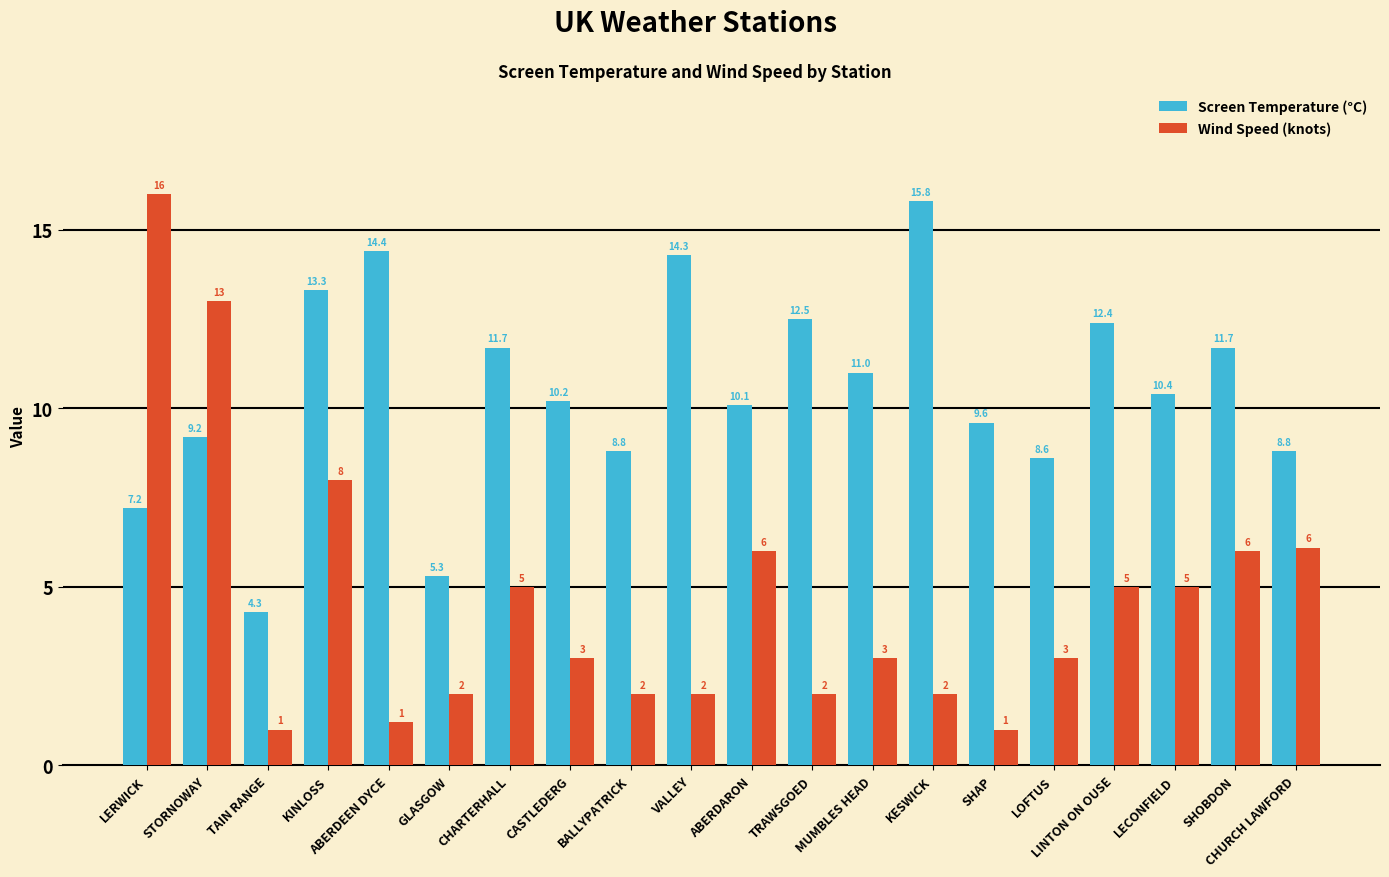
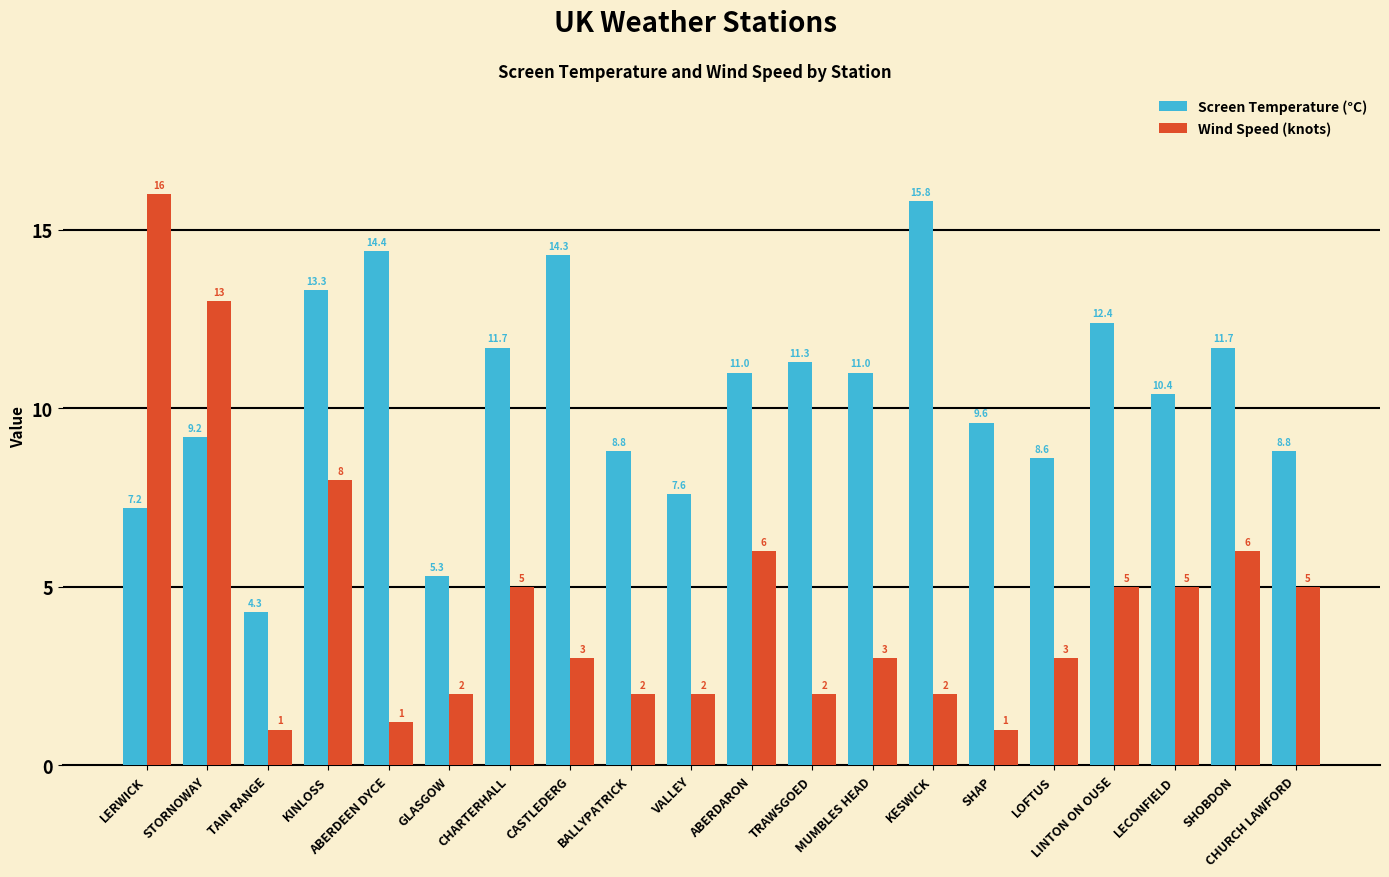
  {
    "Screen Temperature (°C)": {
      "LERWICK": 7.2,
      "STORNOWAY": 9.2,
      "TAIN RANGE": 4.3,
      "KINLOSS": 13.3,
      "ABERDEEN DYCE": 14.4,
      "GLASGOW": 5.3,
      "CHARTERHALL": 11.7,
-     "CASTLEDERG": 10.2,
+     "CASTLEDERG": 14.3,
      "BALLYPATRICK": 8.8,
-     "VALLEY": 14.3,
-     "ABERDARON": 10.1,
-     "TRAWSGOED": 12.5,
+     "VALLEY": 7.6,
+     "ABERDARON": 11.0,
+     "TRAWSGOED": 11.3,
      "MUMBLES HEAD": 11.0,
      "KESWICK": 15.8,
      "SHAP": 9.6,
      "LOFTUS": 8.6,
      "LINTON ON OUSE": 12.4,
      "LECONFIELD": 10.4,
      "SHOBDON": 11.7,
      "CHURCH LAWFORD": 8.8
    },
    "Wind Speed (knots)": {
      "LERWICK": 16,
      "STORNOWAY": 13,
      "TAIN RANGE": 1,
      "KINLOSS": 8,
      "ABERDEEN DYCE": 1,
      "GLASGOW": 2,
      "CHARTERHALL": 5,
      "CASTLEDERG": 3,
      "BALLYPATRICK": 2,
      "VALLEY": 2,
      "ABERDARON": 6,
      "TRAWSGOED": 2,
      "MUMBLES HEAD": 3,
      "KESWICK": 2,
      "SHAP": 1,
      "LOFTUS": 3,
      "LINTON ON OUSE": 5,
      "LECONFIELD": 5,
      "SHOBDON": 6,
-     "CHURCH LAWFORD": 6
+     "CHURCH LAWFORD": 5
    }
  }
